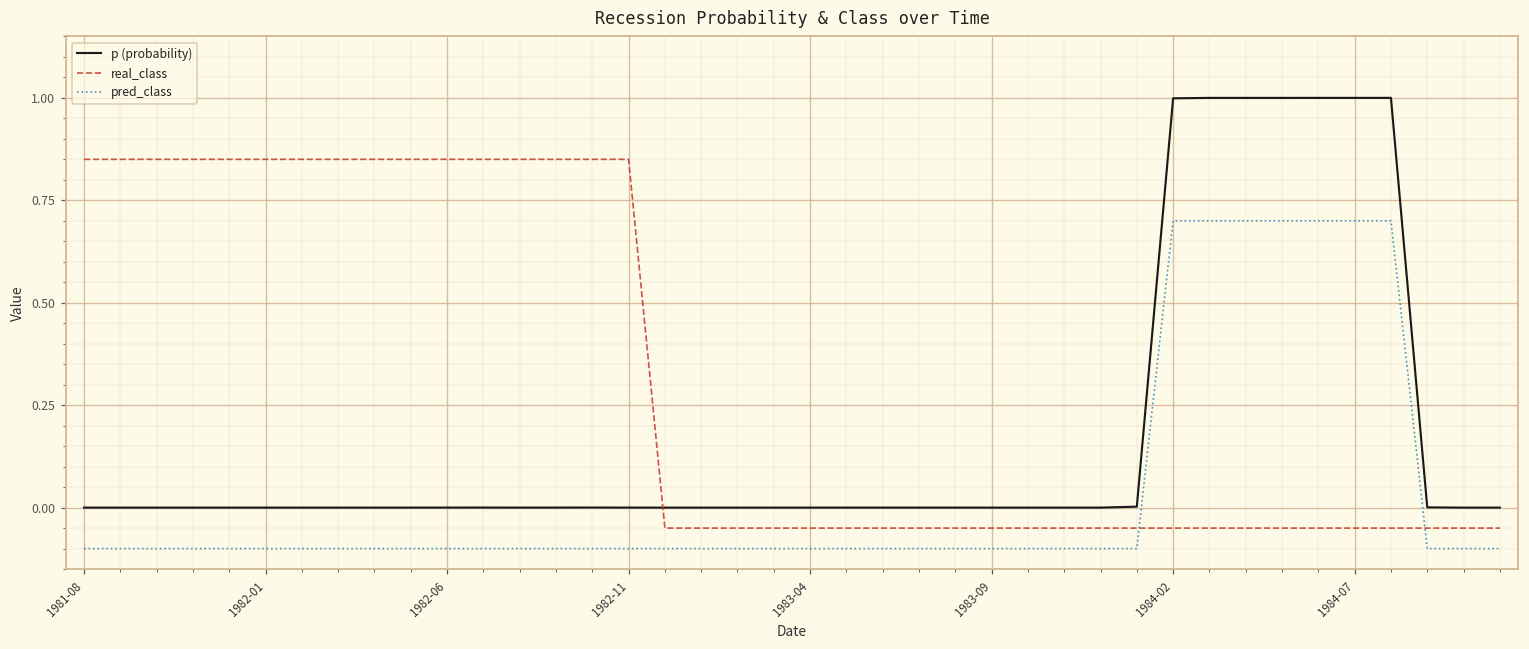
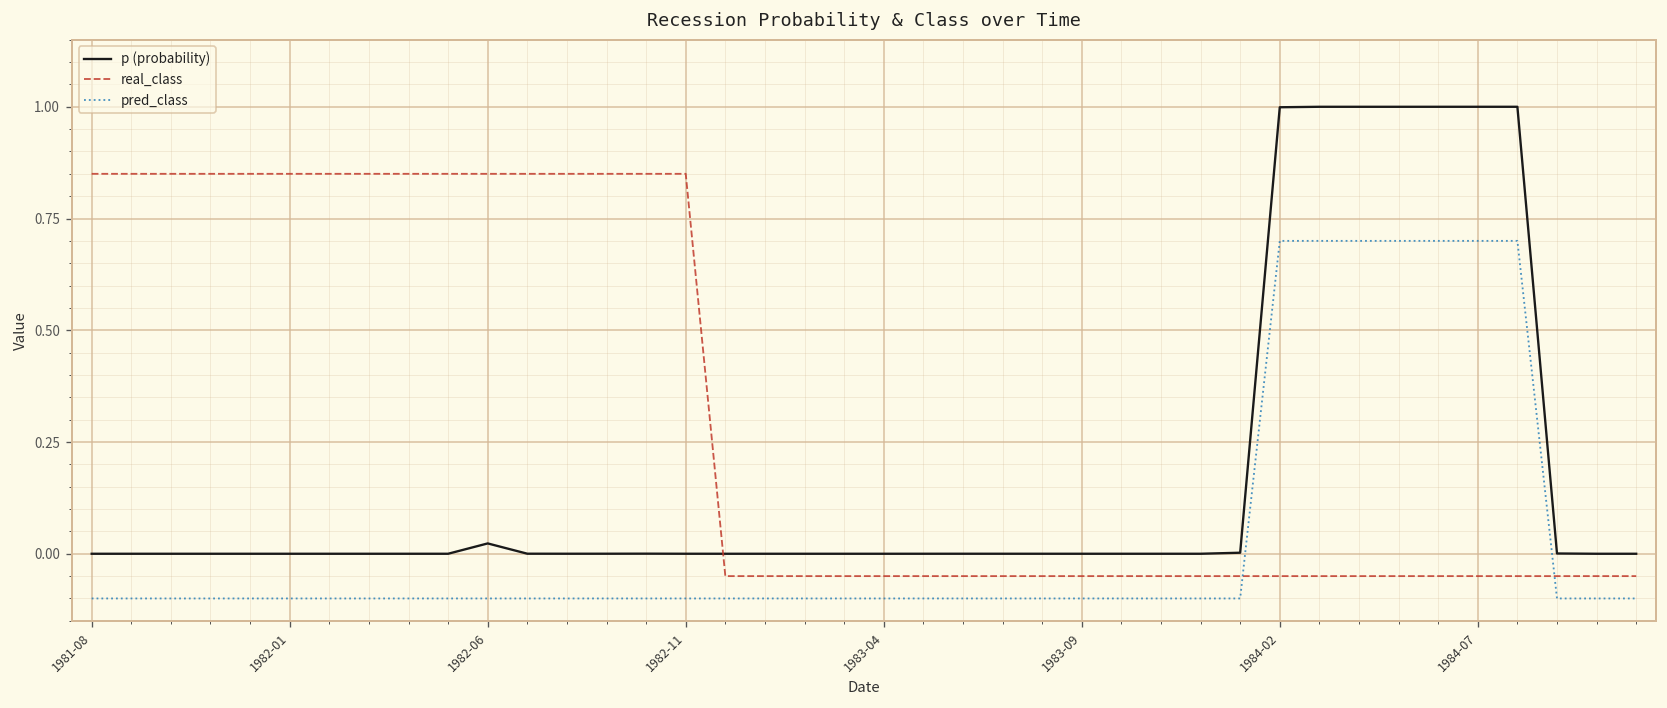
  {
    "p (probability)": {
      "1981-08": 0.00,
      "1982-01": 0.00,
-     "1982-06": 0.00,
+     "1982-06": 0.02,
      "1982-11": 0.00,
      "1983-04": 0.00,
      "1983-09": 0.00,
      "1984-02": 1.00,
      "1984-07": 1.00
    },
    "real_class": {
      "1981-08": 0.85,
      "1982-01": 0.85,
      "1982-06": 0.85,
      "1982-11": 0.85,
      "1983-04": -0.05,
      "1983-09": -0.05,
      "1984-02": -0.05,
      "1984-07": -0.05
    },
    "pred_class": {
      "1981-08": -0.10,
      "1982-01": -0.10,
      "1982-06": -0.10,
      "1982-11": -0.10,
      "1983-04": -0.10,
      "1983-09": -0.10,
      "1984-02": 0.70,
      "1984-07": 0.70
    }
  }
